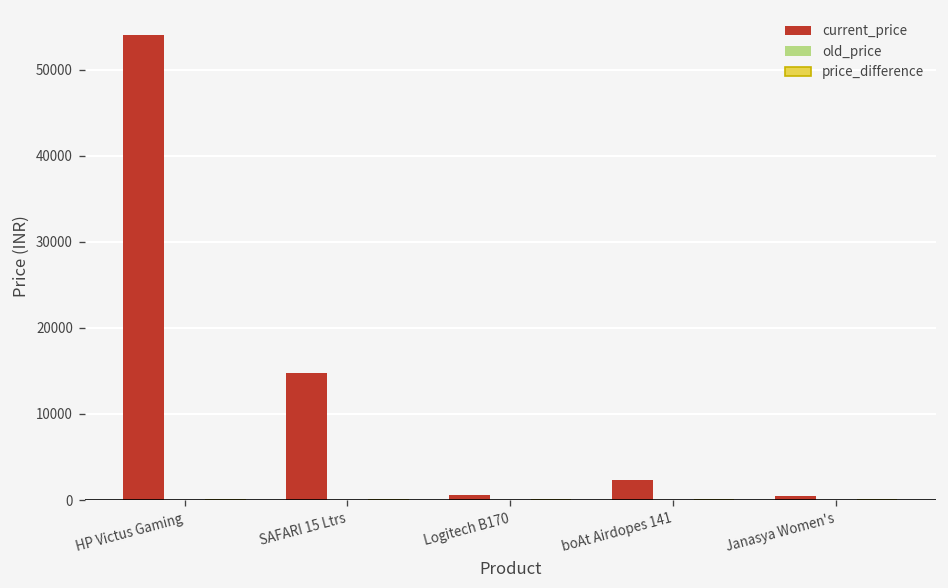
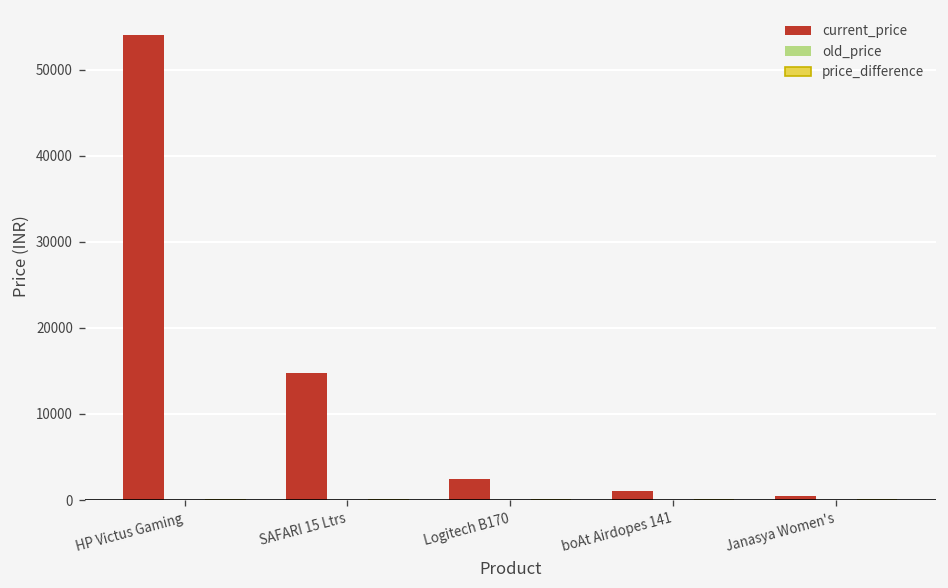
  {
    "current_price": {
      "HP Victus Gaming": 54000,
      "SAFARI 15 Ltrs": 15000,
-     "Logitech B170": 1000,
-     "boAt Airdopes 141": 2000,
+     "Logitech B170": 2000,
+     "boAt Airdopes 141": 1000,
      "Janasya Women's": 0
    },
    "old_price": {
      "HP Victus Gaming": 0,
      "SAFARI 15 Ltrs": 0,
      "Logitech B170": 0,
      "boAt Airdopes 141": 0,
      "Janasya Women's": 0
    },
    "price_difference": {
      "HP Victus Gaming": 0,
      "SAFARI 15 Ltrs": 0,
      "Logitech B170": 0,
      "boAt Airdopes 141": 0,
      "Janasya Women's": 0
    }
  }
